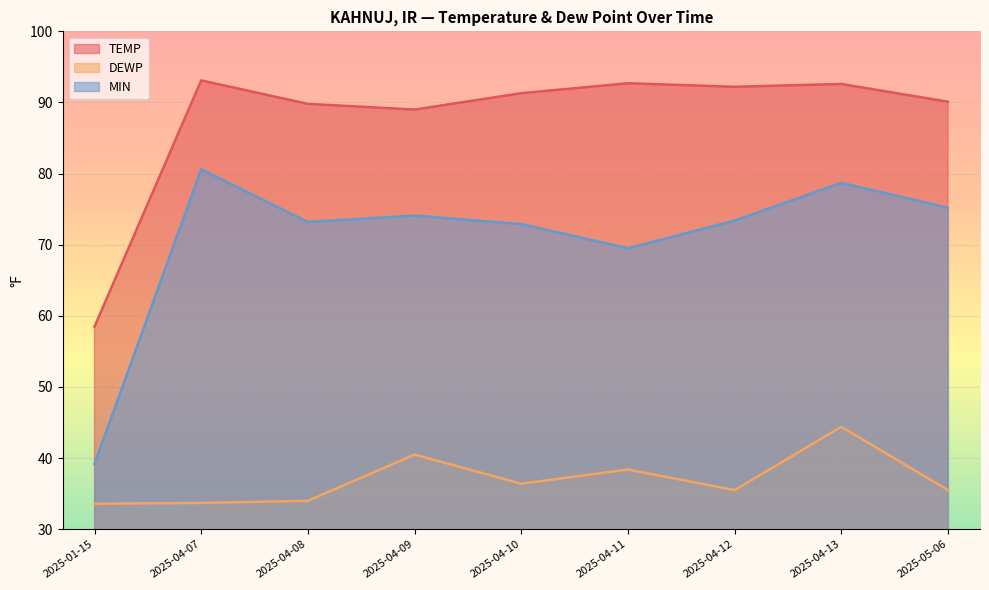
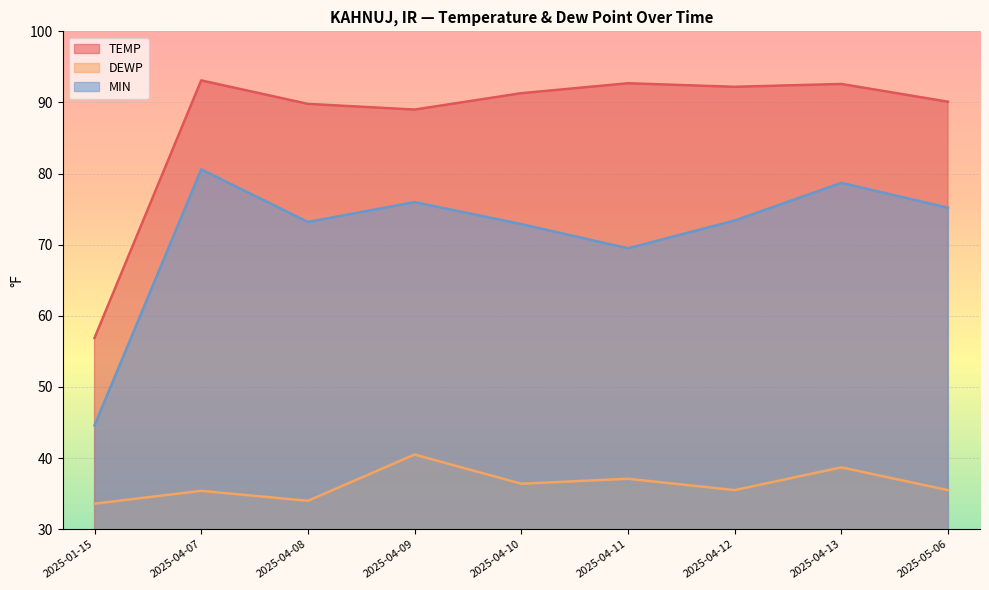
  {
    "TEMP": {
-     "2025-01-15": 59,
+     "2025-01-15": 57,
      "2025-04-07": 93,
      "2025-04-08": 90,
      "2025-04-09": 89,
      "2025-04-10": 91,
      "2025-04-11": 93,
      "2025-04-12": 92,
      "2025-04-13": 93,
      "2025-05-06": 90
    },
    "DEWP": {
      "2025-01-15": 34,
-     "2025-04-07": 34,
+     "2025-04-07": 35,
      "2025-04-08": 34,
      "2025-04-09": 41,
      "2025-04-10": 36,
-     "2025-04-11": 38,
+     "2025-04-11": 37,
      "2025-04-12": 36,
-     "2025-04-13": 44,
+     "2025-04-13": 39,
      "2025-05-06": 36
    },
    "MIN": {
-     "2025-01-15": 39,
+     "2025-01-15": 45,
      "2025-04-07": 81,
      "2025-04-08": 73,
-     "2025-04-09": 74,
+     "2025-04-09": 76,
      "2025-04-10": 73,
      "2025-04-11": 70,
      "2025-04-12": 73,
      "2025-04-13": 79,
      "2025-05-06": 75
    }
  }
